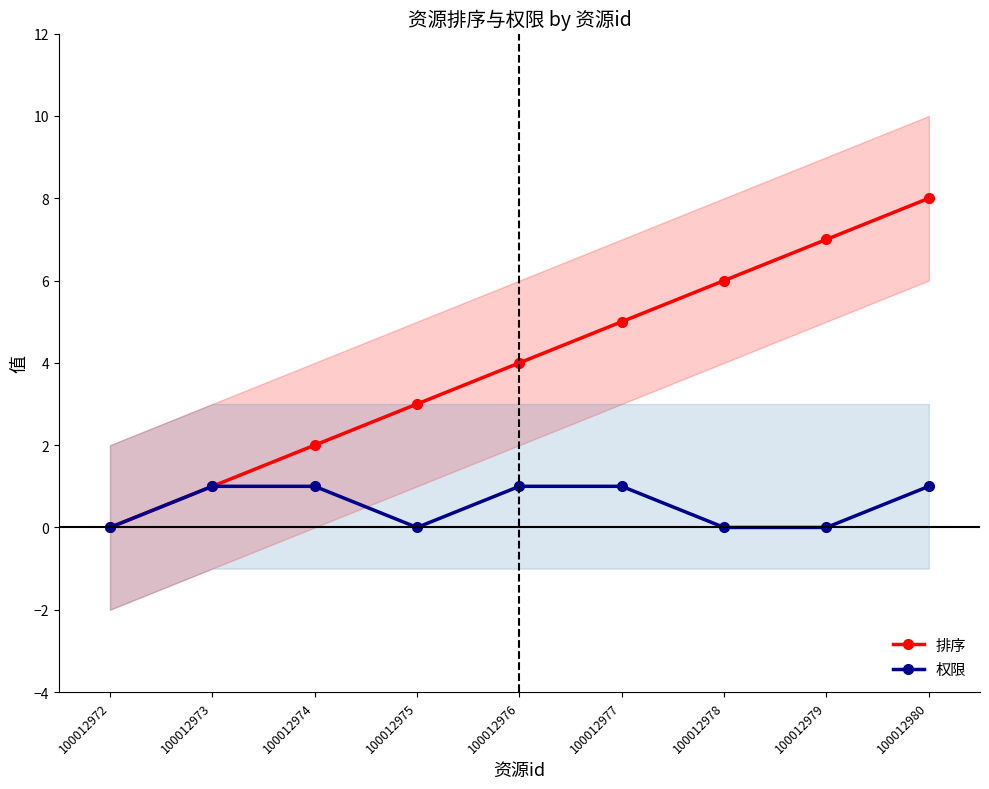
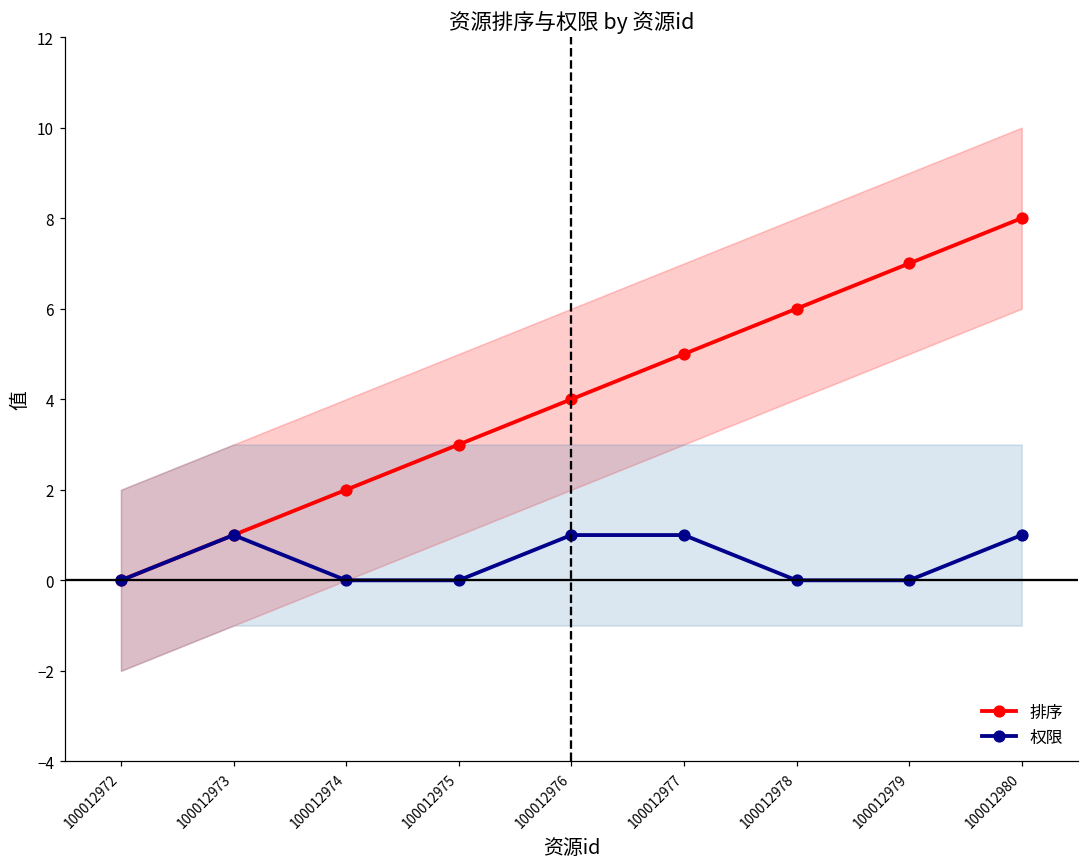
  {
    "权限": {
-     "100012974": 1,
+     "100012974": 0,
      "100012975": 0,
      "100012976": 1,
      "100012977": 1,
      "100012978": 0,
      "100012979": 0,
      "100012980": 1
    }
  }
